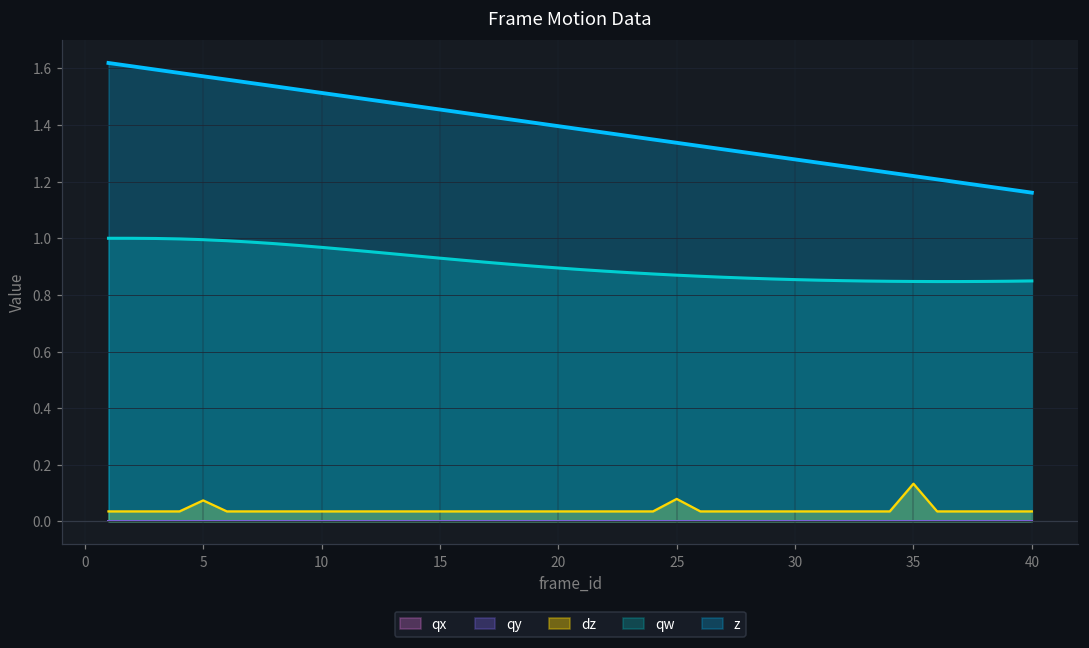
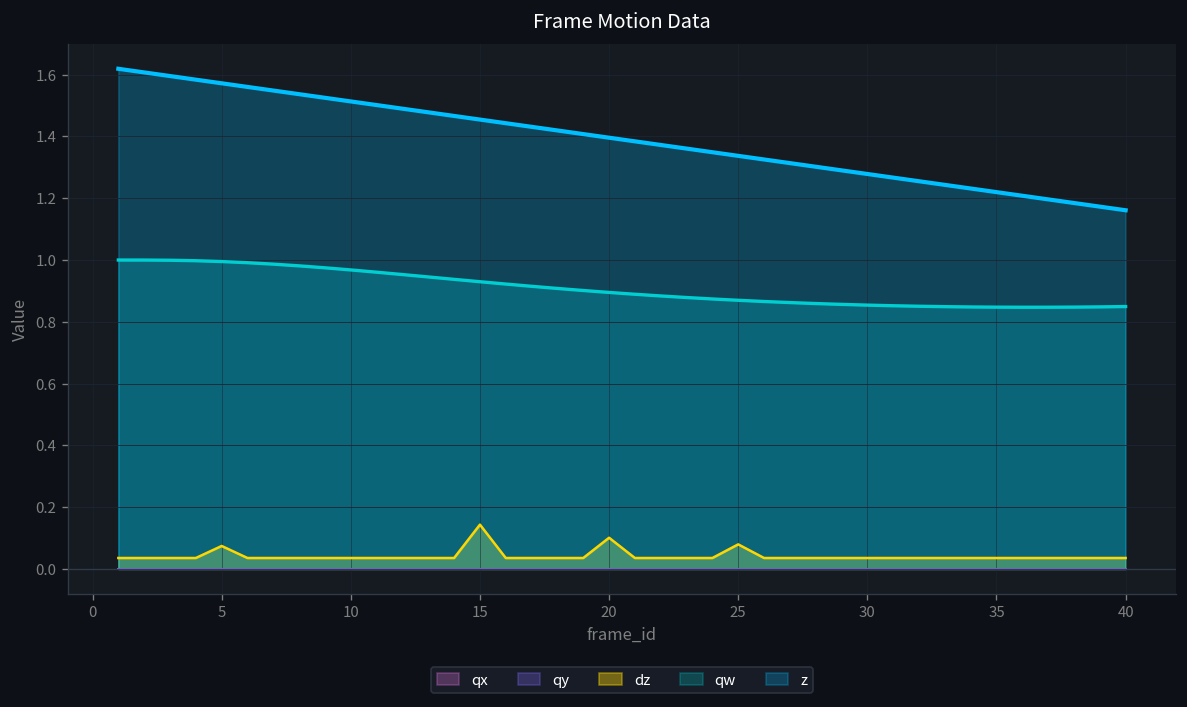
  {
    "qy": {
      "5": 0.00,
      "10": 0.00,
      "15": 0.00,
      "20": 0.00,
      "25": 0.00,
      "30": 0.00,
      "35": 0.00,
      "40": 0.00
    },
    "dz": {
      "5": 0.07,
      "10": 0.04,
-     "15": 0.04,
-     "20": 0.04,
+     "15": 0.14,
+     "20": 0.10,
      "25": 0.08,
      "30": 0.04,
-     "35": 0.13,
+     "35": 0.04,
      "40": 0.04
    }
  }
